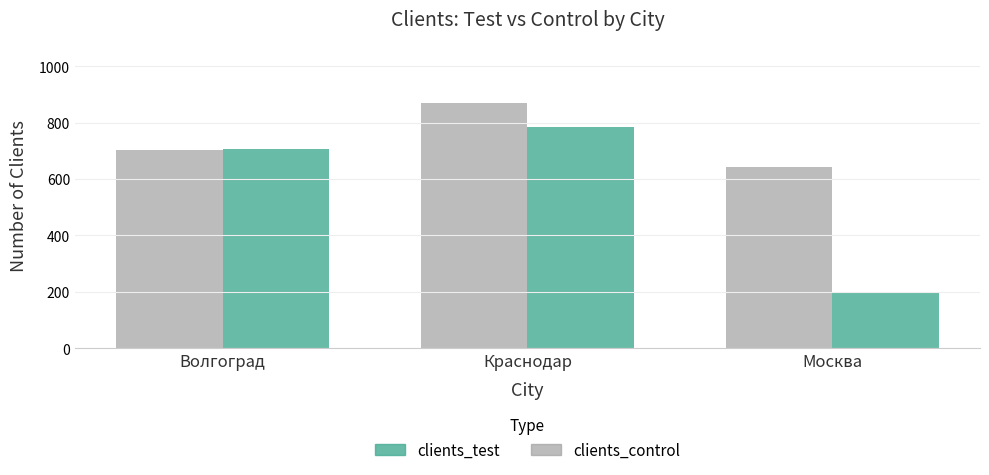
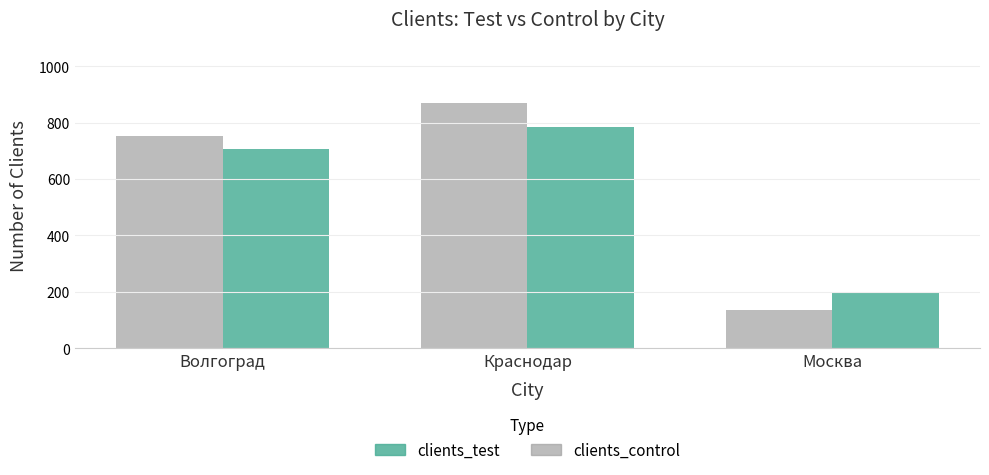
  {
    "clients_control": {
-     "Волгоград": 700,
+     "Волгоград": 750,
      "Краснодар": 870,
-     "Москва": 640
+     "Москва": 140
    },
    "clients_test": {
      "Волгоград": 710,
      "Краснодар": 790,
      "Москва": 200
    }
  }
